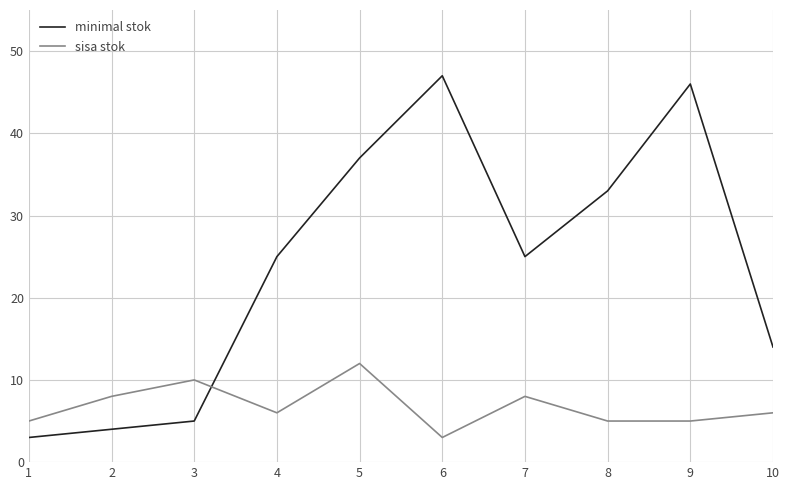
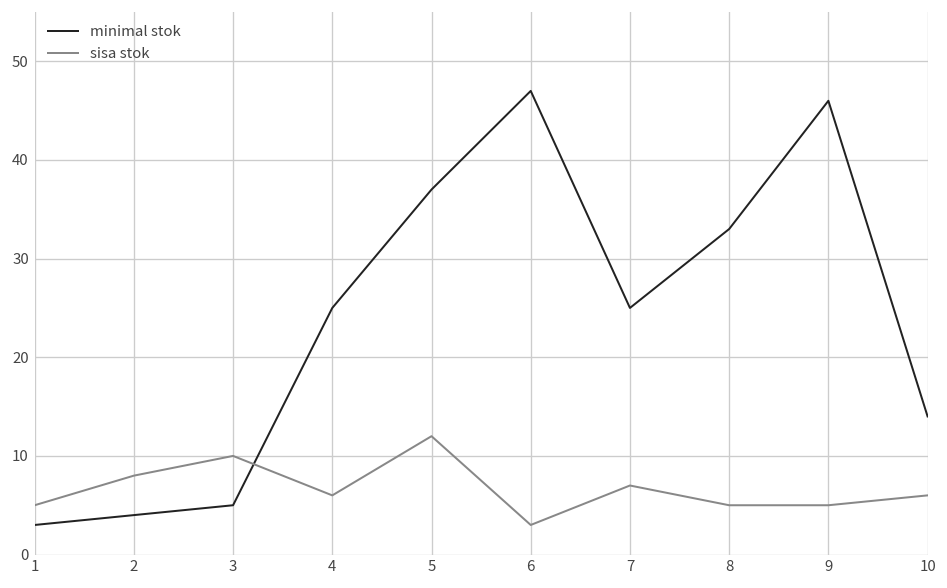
  {
    "minimal stok": {
      "1": 3,
      "2": 4,
      "3": 5,
      "4": 25,
      "5": 37,
      "6": 47,
      "7": 25,
      "8": 33,
      "9": 46,
      "10": 14
    },
    "sisa stok": {
      "1": 5,
      "2": 8,
      "3": 10,
      "4": 6,
      "5": 12,
      "6": 3,
-     "7": 8,
+     "7": 7,
      "8": 5,
      "9": 5,
      "10": 6
    }
  }
